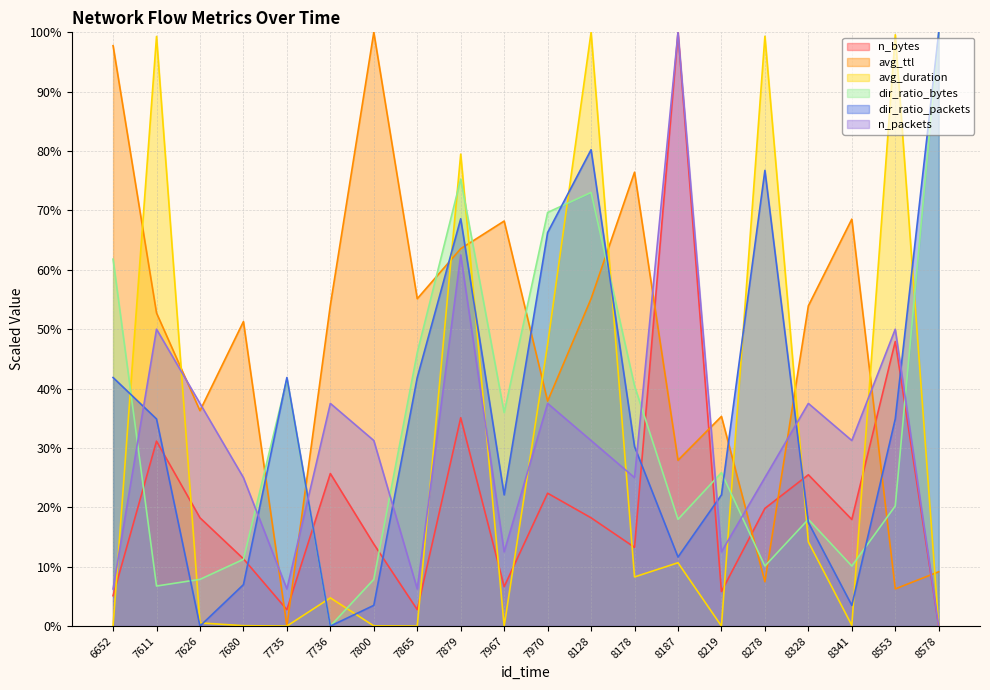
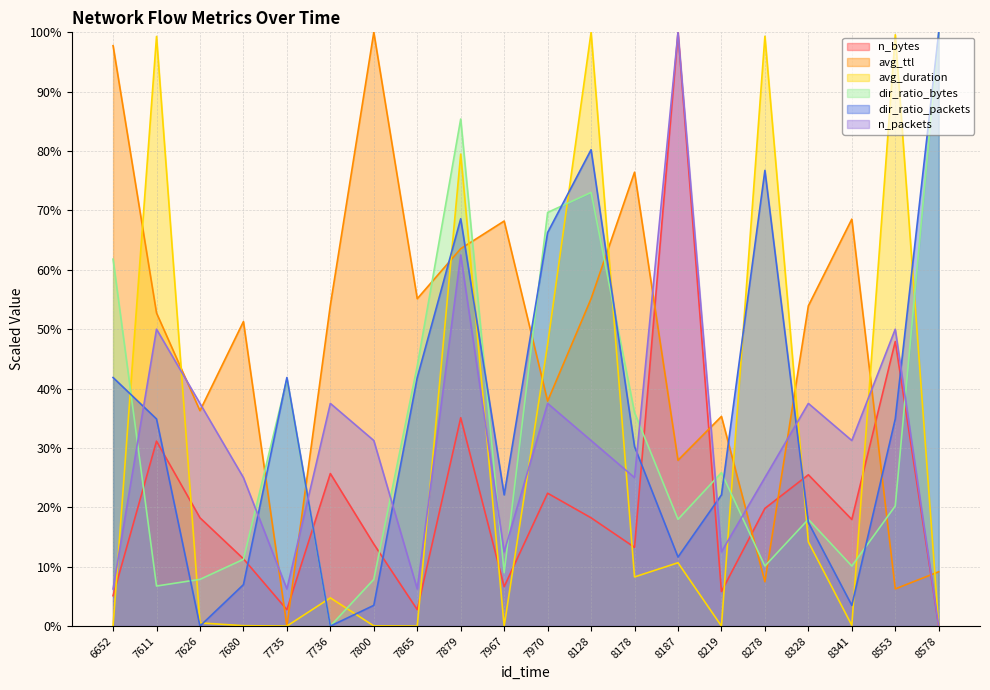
  {
    "dir_ratio_bytes": {
      "6652": "62%",
      "7611": "7%",
      "7626": "8%",
      "7800": "8%",
-     "7865": "46%",
-     "7879": "75%",
-     "7967": "36%",
+     "7865": "44%",
+     "7879": "85%",
+     "7967": "9%",
      "7970": "70%",
      "8128": "73%",
-     "8178": "40%",
+     "8178": "36%",
      "8187": "18%",
      "8219": "26%",
      "8278": "10%",
      "8328": "18%",
      "8341": "10%",
      "8553": "20%"
    }
  }
